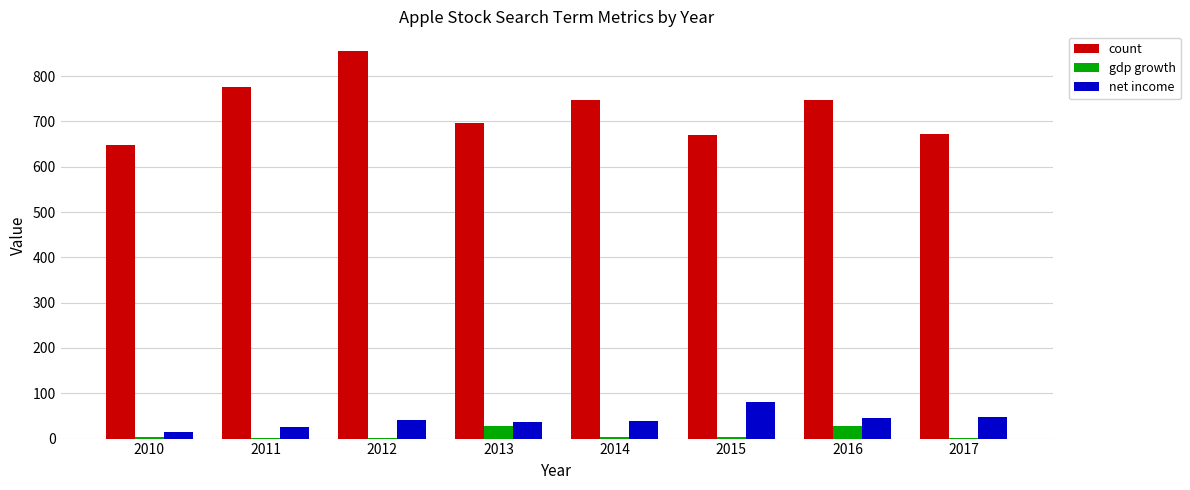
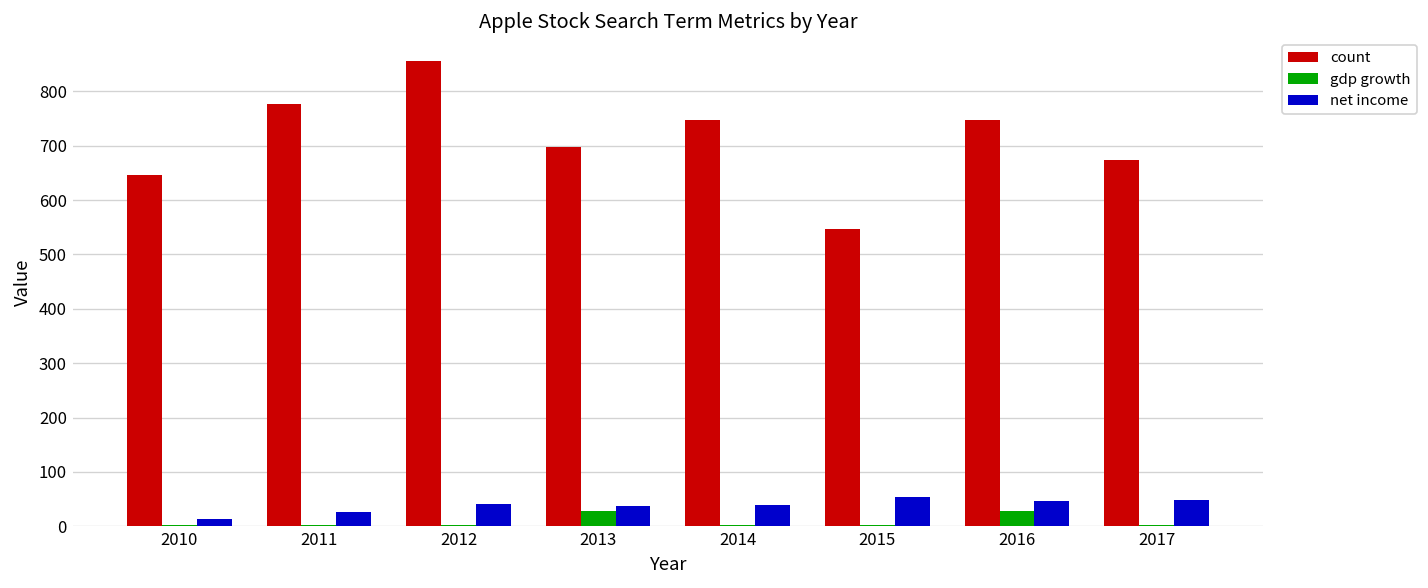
  {
    "count": {
      "2010": 650,
      "2011": 780,
      "2012": 860,
      "2013": 700,
      "2014": 750,
-     "2015": 670,
+     "2015": 550,
      "2016": 750,
      "2017": 670
    },
    "gdp growth": {
      "2013": 30,
      "2016": 30
    },
    "net income": {
      "2010": 10,
      "2011": 30,
      "2012": 40,
      "2013": 40,
      "2014": 40,
-     "2015": 80,
+     "2015": 50,
      "2016": 50,
      "2017": 50
    }
  }
